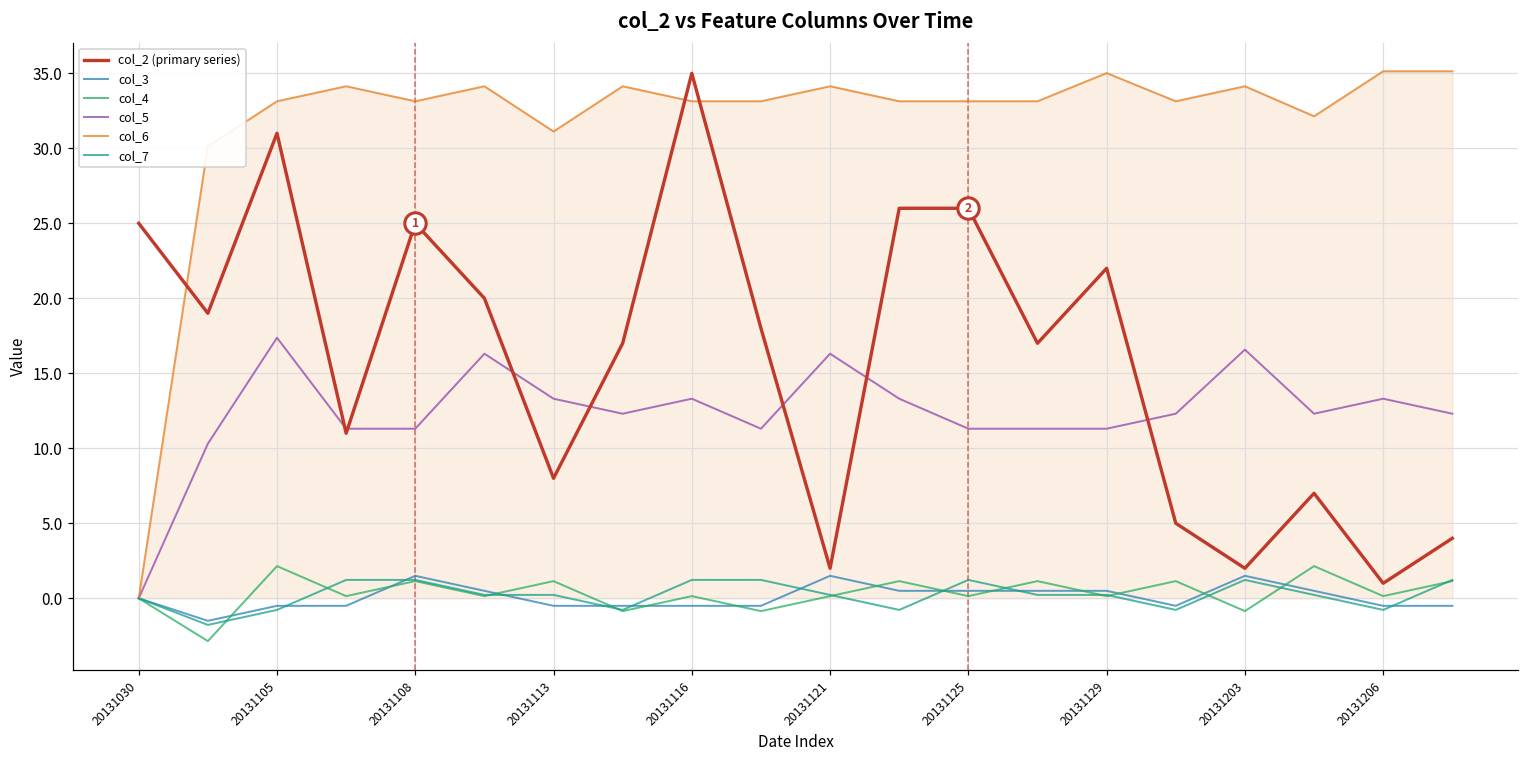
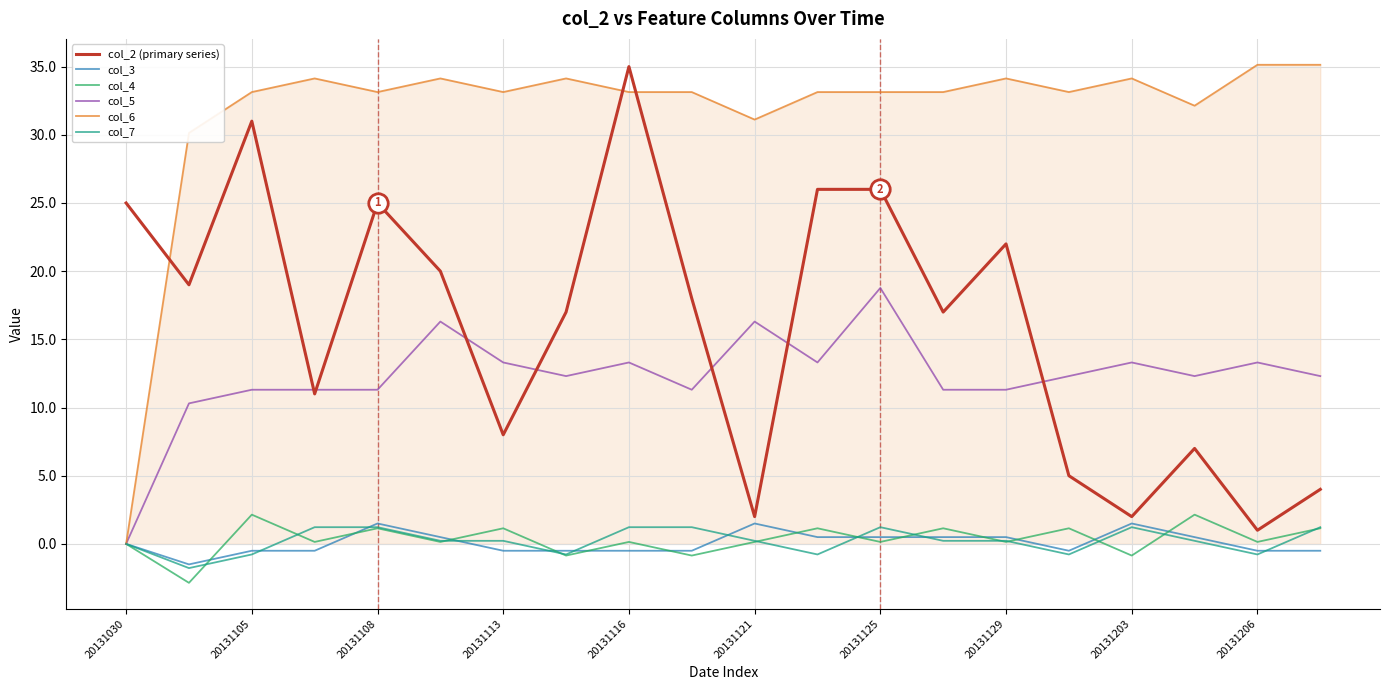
  {
    "col_2 (primary series)": {
      "20131030": 25.0,
      "20131105": 31.0,
      "20131113": 8.0,
      "20131116": 35.0,
      "20131121": 2.0,
      "20131129": 22.0,
      "20131203": 2.0,
      "20131206": 1.0
    },
    "col_3": {
      "20131105": -0.5,
      "20131108": 1.5,
      "20131113": -0.5,
      "20131116": -0.5,
      "20131121": 1.5,
      "20131125": 0.5,
      "20131129": 0.5,
      "20131203": 1.5,
      "20131206": -0.5
    },
    "col_5": {
-     "20131105": 17.4,
+     "20131105": 11.3,
      "20131108": 11.3,
      "20131113": 13.3,
      "20131116": 13.3,
      "20131121": 16.3,
-     "20131125": 11.3,
+     "20131125": 18.8,
      "20131129": 11.3,
-     "20131203": 16.6,
+     "20131203": 13.3,
      "20131206": 13.3
    },
    "col_6": {
      "20131105": 33.1,
      "20131108": 33.1,
-     "20131113": 31.1,
+     "20131113": 33.1,
      "20131116": 33.1,
-     "20131121": 34.1,
+     "20131121": 31.1,
      "20131125": 33.1,
-     "20131129": 35.0,
+     "20131129": 34.1,
      "20131203": 34.1,
      "20131206": 35.1
    }
  }
